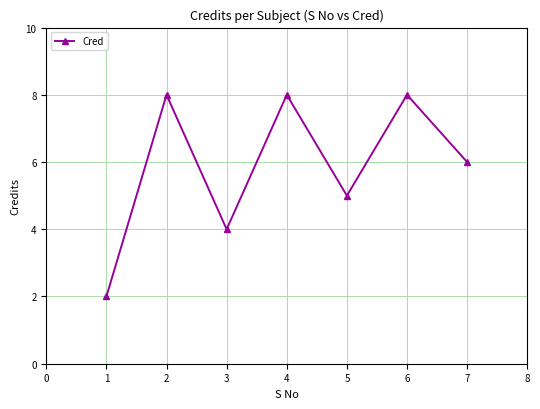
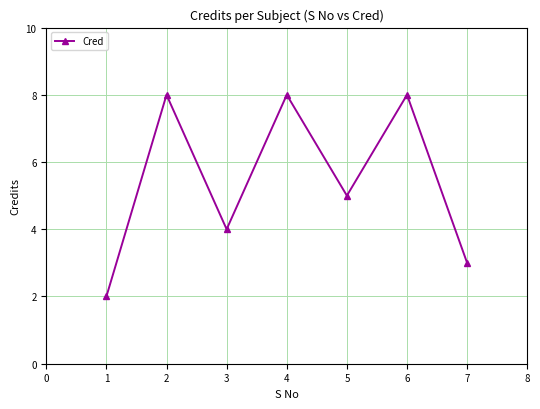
  {
    "1": 2,
    "2": 8,
    "3": 4,
    "4": 8,
    "5": 5,
    "6": 8,
-   "7": 6
+   "7": 3
  }
